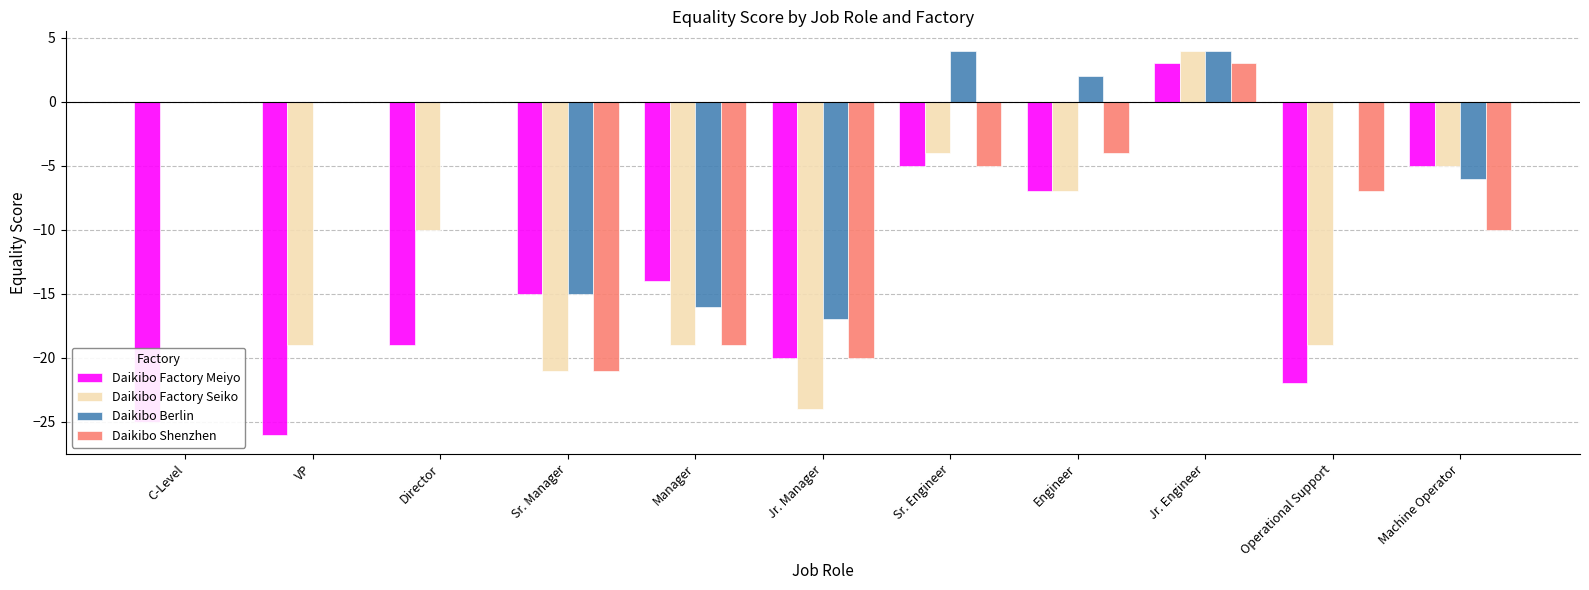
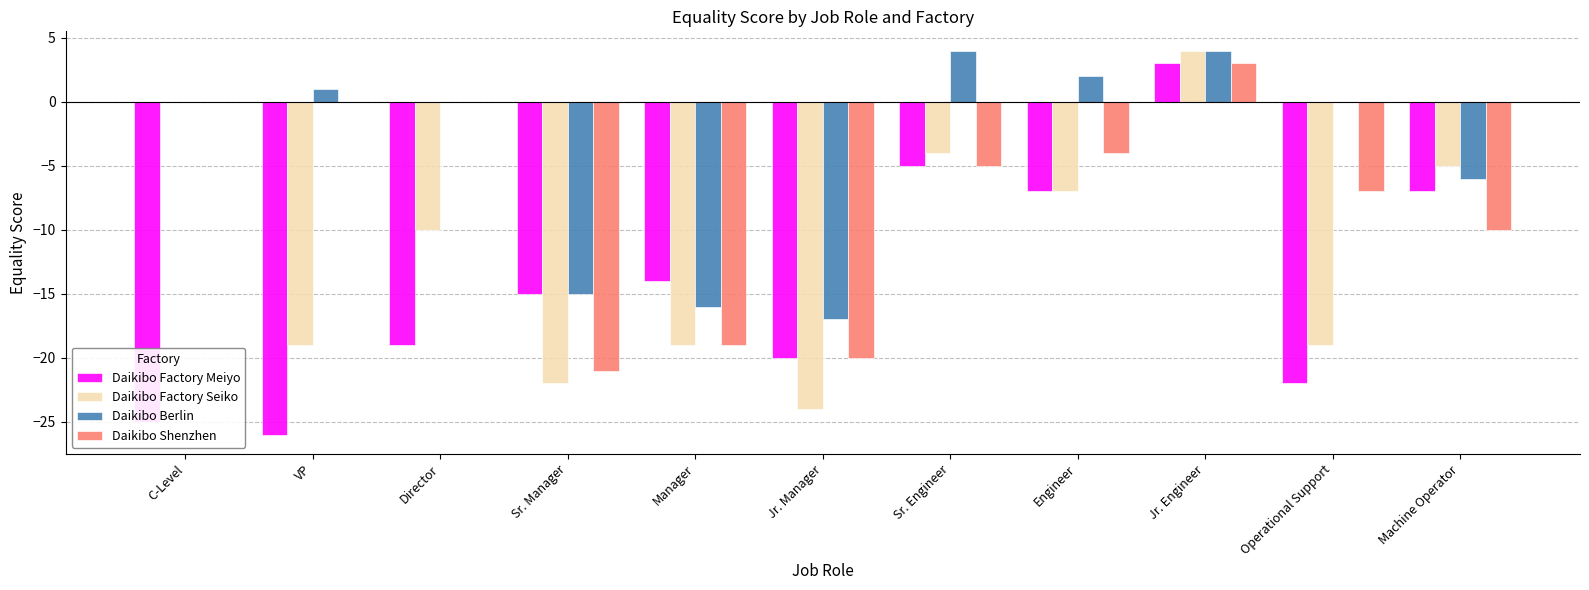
  {
    "Daikibo Factory Meiyo": {
      "VP": -26,
      "Director": -19,
      "Sr. Manager": -15,
      "Manager": -14,
      "Jr. Manager": -20,
      "Sr. Engineer": -5,
      "Engineer": -7,
      "Jr. Engineer": 3,
      "Operational Support": -22,
-     "Machine Operator": -5
+     "Machine Operator": -7
    },
    "Daikibo Factory Seiko": {
      "C-Level": 0,
      "VP": -19,
      "Director": -10,
-     "Sr. Manager": -21,
+     "Sr. Manager": -22,
      "Manager": -19,
      "Jr. Manager": -24,
      "Sr. Engineer": -4,
      "Engineer": -7,
      "Jr. Engineer": 4,
      "Operational Support": -19,
      "Machine Operator": -5
    },
    "Daikibo Berlin": {
      "C-Level": 0,
-     "VP": 0,
+     "VP": 1,
      "Director": 0,
      "Sr. Manager": -15,
      "Manager": -16,
      "Jr. Manager": -17,
      "Sr. Engineer": 4,
      "Engineer": 2,
      "Jr. Engineer": 4,
      "Operational Support": 0,
      "Machine Operator": -6
    },
    "Daikibo Shenzhen": {
      "C-Level": 0,
      "VP": 0,
      "Director": 0,
      "Sr. Manager": -21,
      "Manager": -19,
      "Jr. Manager": -20,
      "Sr. Engineer": -5,
      "Engineer": -4,
      "Jr. Engineer": 3,
      "Operational Support": -7,
      "Machine Operator": -10
    }
  }
